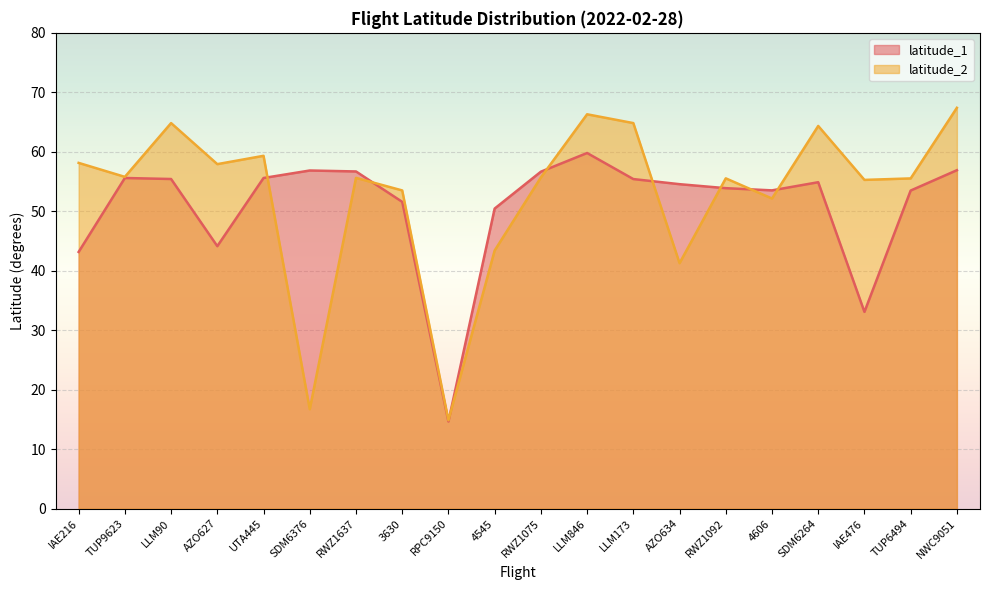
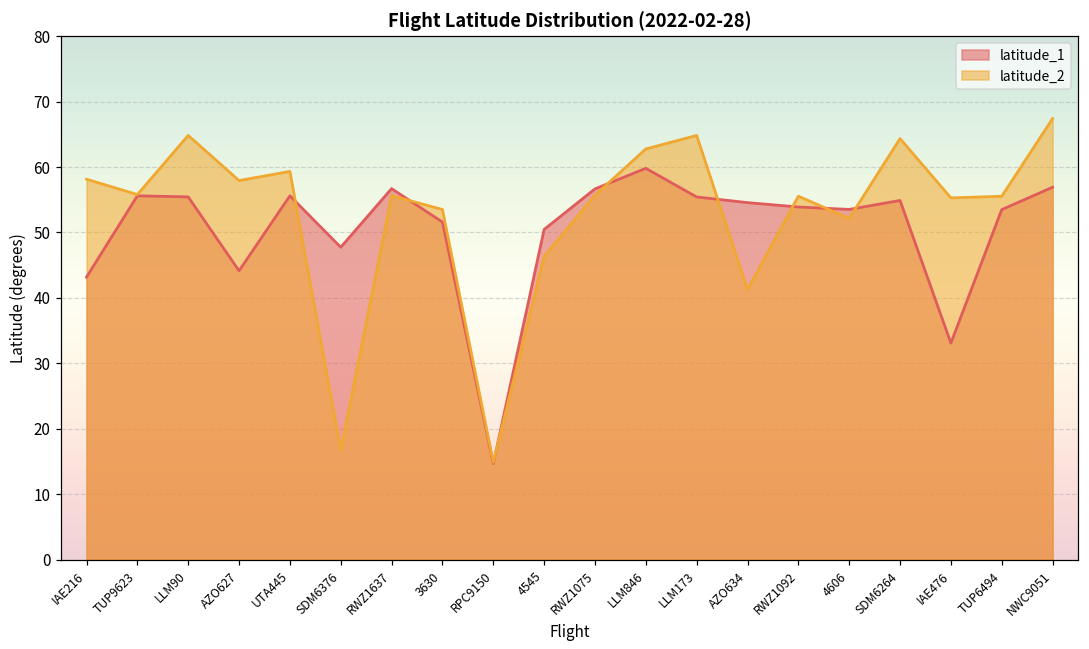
  {
    "latitude_1": {
      "IAE216": 43,
      "LLM90": 55,
      "AZO627": 44,
      "UTA445": 56,
-     "SDM6376": 57,
+     "SDM6376": 48,
      "RWZ1637": 57,
      "3630": 52,
      "4545": 50,
      "RWZ1075": 57,
      "LLM846": 60,
      "LLM173": 55,
      "AZO634": 55,
      "RWZ1092": 54,
      "4606": 54,
      "SDM6264": 55,
      "IAE476": 33,
      "TUP6494": 53,
      "NWC9051": 57
    },
    "latitude_2": {
      "IAE216": 58,
      "LLM90": 65,
      "AZO627": 58,
      "UTA445": 59,
      "SDM6376": 17,
      "RWZ1637": 56,
      "3630": 54,
-     "4545": 43,
+     "4545": 46,
      "RWZ1075": 56,
-     "LLM846": 66,
+     "LLM846": 63,
      "LLM173": 65,
      "AZO634": 41,
      "RWZ1092": 56,
      "4606": 52,
      "SDM6264": 64,
      "IAE476": 55,
      "TUP6494": 56,
      "NWC9051": 67
    }
  }
